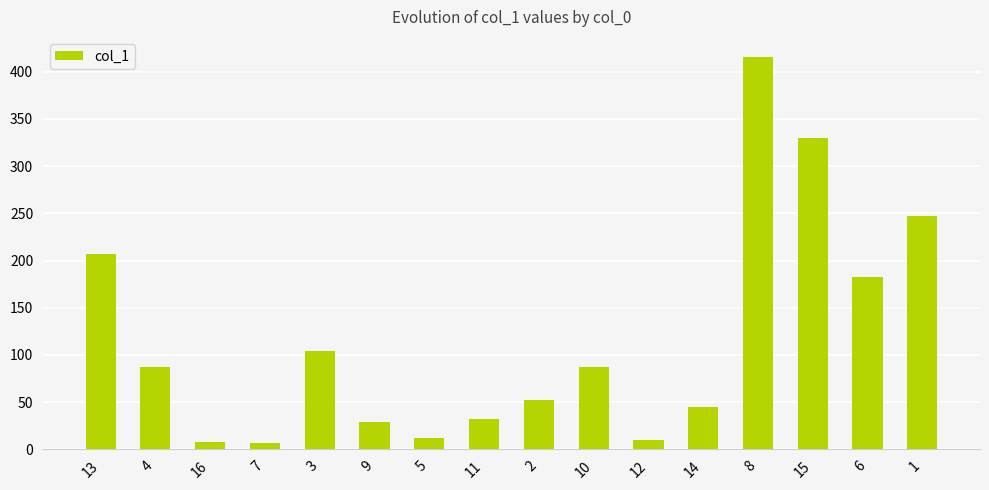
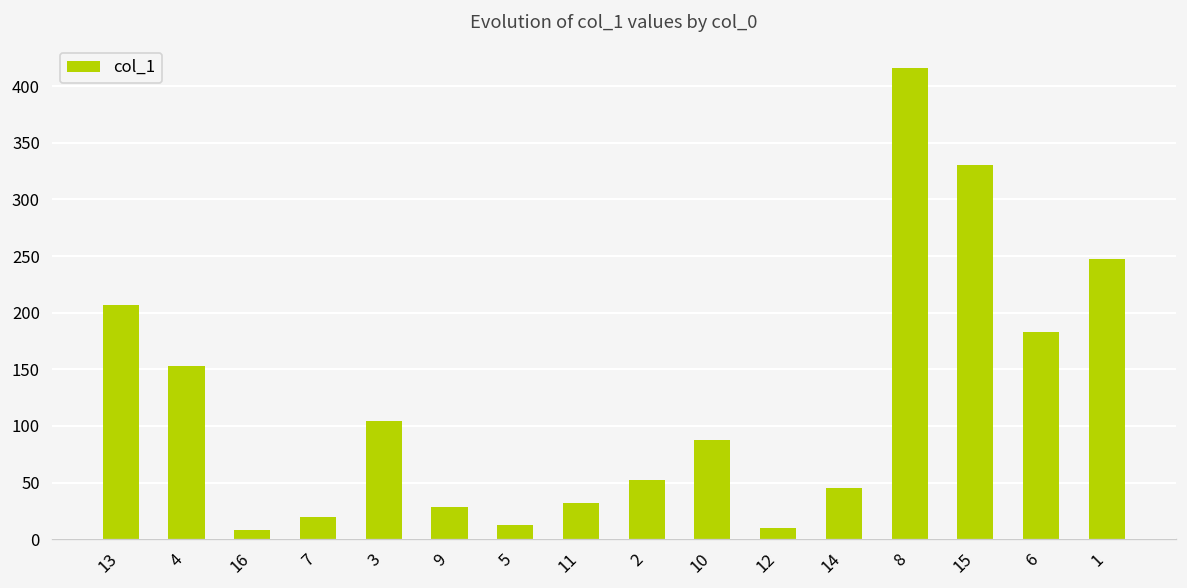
  {
    "13": 210,
-   "4": 90,
+   "4": 150,
    "16": 10,
-   "7": 10,
+   "7": 20,
    "3": 100,
    "9": 30,
    "5": 10,
    "11": 30,
    "2": 50,
    "10": 90,
    "12": 10,
    "14": 40,
    "8": 420,
    "15": 330,
    "6": 180,
    "1": 250
  }
